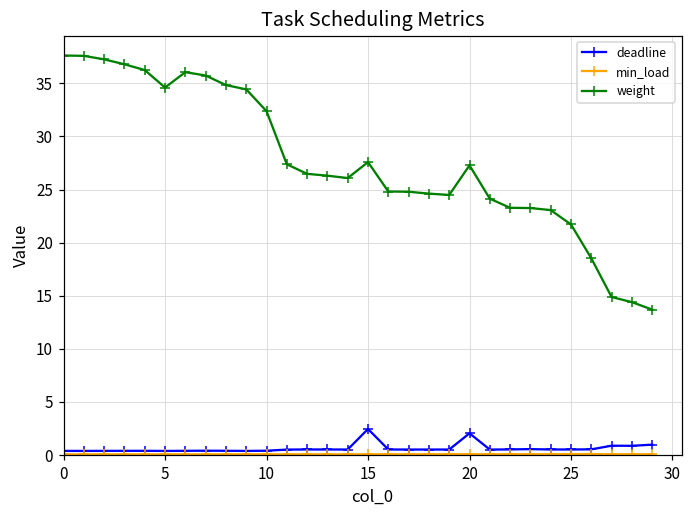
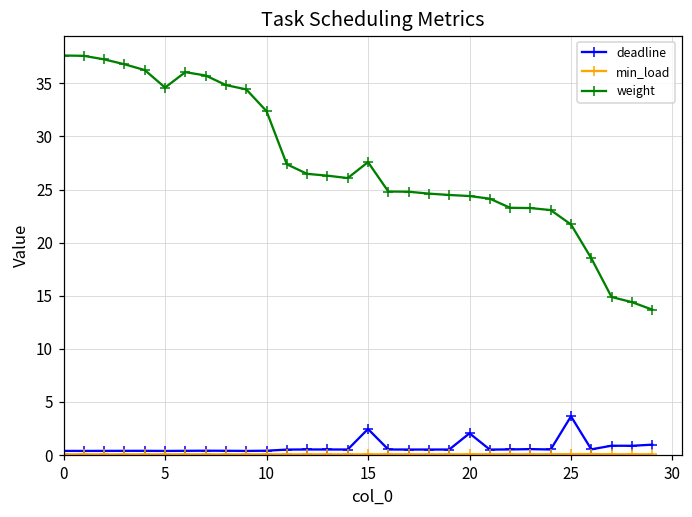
  {
    "deadline": {
      "0": 0,
      "5": 0,
      "10": 0,
      "15": 2,
      "20": 2,
-     "25": 1
+     "25": 4
    },
    "min_load": {
      "0": 0,
      "5": 0,
      "10": 0,
      "15": 0,
      "20": 0,
      "25": 0
    },
    "weight": {
      "0": 38,
      "5": 35,
      "10": 32,
      "15": 28,
-     "20": 27,
+     "20": 24,
      "25": 22
    }
  }
